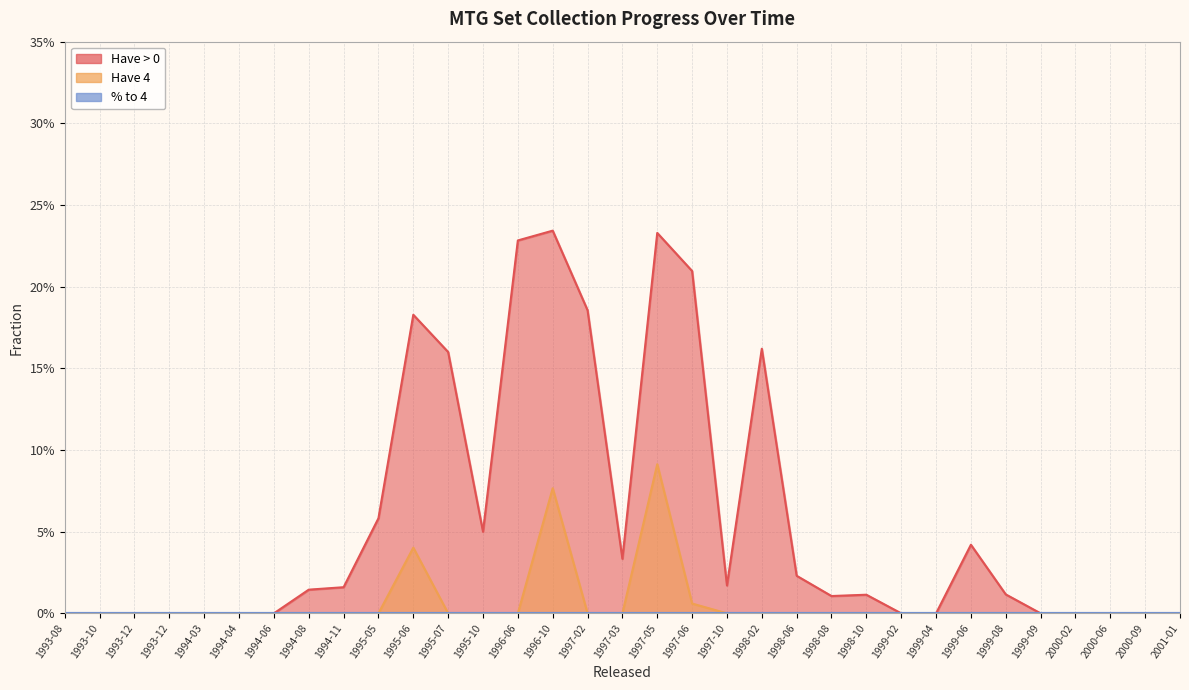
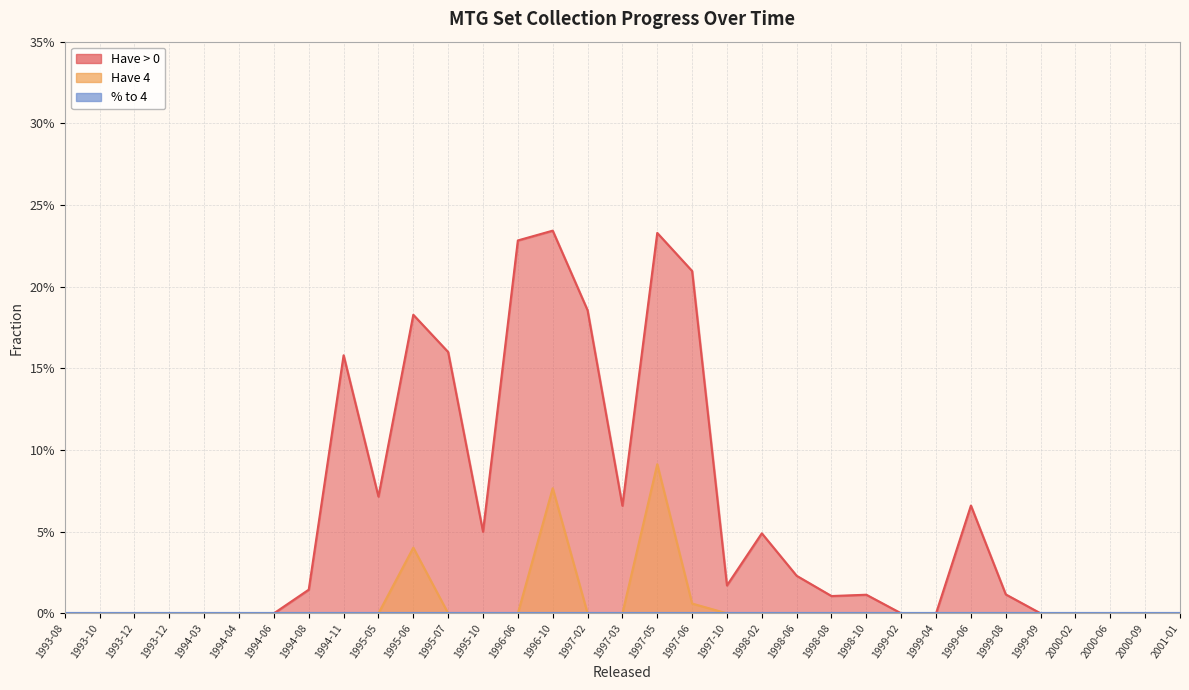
  {
    "Have > 0": {
      "1994-08": "1.5%",
-     "1994-11": "1.6%",
-     "1995-05": "5.8%",
+     "1994-11": "15.8%",
+     "1995-05": "7.1%",
      "1995-06": "18.3%",
      "1995-07": "16.0%",
      "1995-10": "5.0%",
      "1996-06": "22.8%",
      "1996-10": "23.4%",
      "1997-02": "18.6%",
-     "1997-03": "3.3%",
+     "1997-03": "6.6%",
      "1997-05": "23.3%",
      "1997-06": "21.0%",
      "1997-10": "1.7%",
-     "1998-02": "16.2%",
+     "1998-02": "4.9%",
      "1998-06": "2.3%",
      "1998-08": "1.1%",
      "1998-10": "1.1%",
-     "1999-06": "4.2%",
+     "1999-06": "6.6%",
      "1999-08": "1.2%"
    },
    "Have 4": {
      "1995-06": "4.0%",
      "1996-10": "7.7%",
      "1997-05": "9.1%",
      "1997-06": "0.6%"
    },
    "% to 4": {
      "1995-06": "0.0%",
      "1996-10": "0.0%",
      "1997-05": "0.0%",
      "1997-06": "0.0%"
    }
  }
